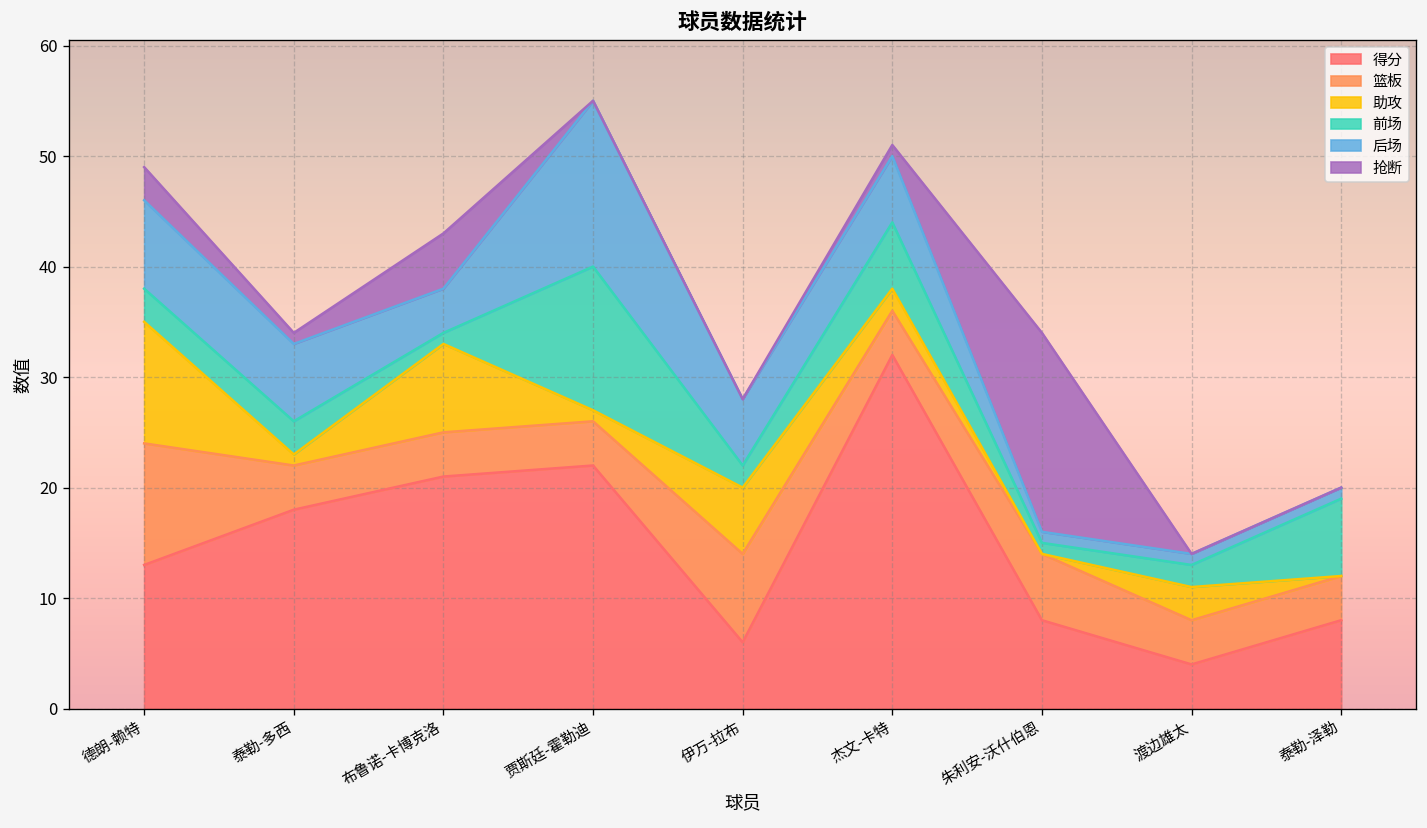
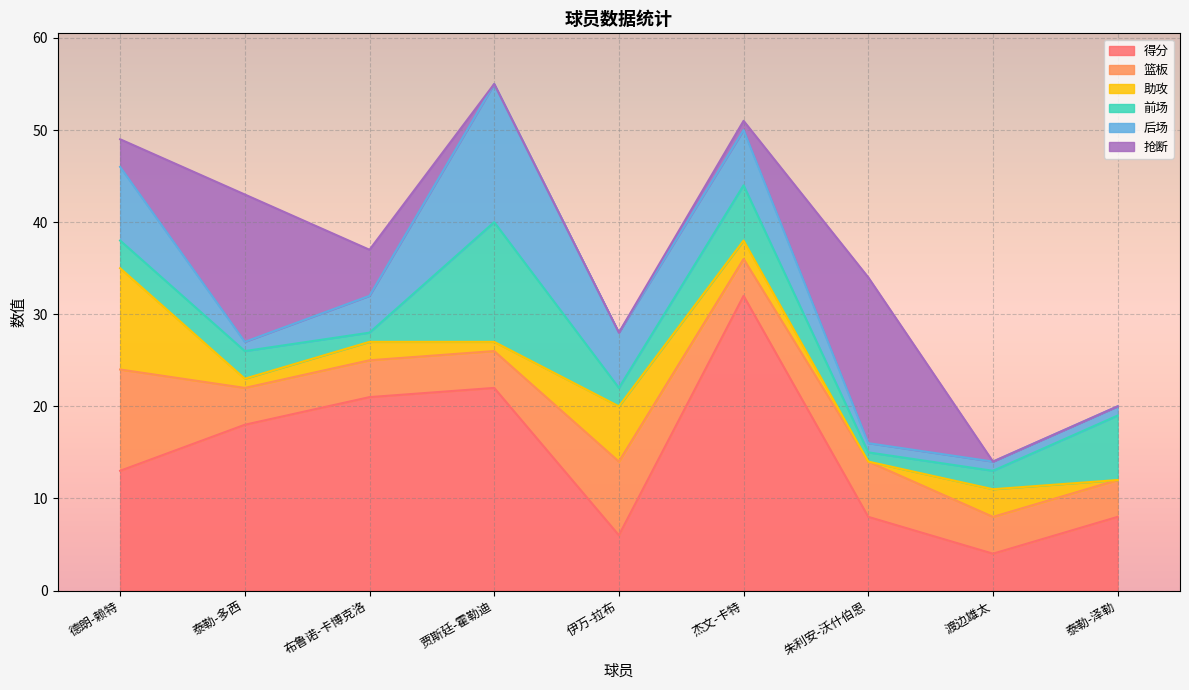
  {
    "助攻": {
      "德朗-赖特": 11,
      "泰勒-多西": 1,
-     "布鲁诺-卡博克洛": 8,
+     "布鲁诺-卡博克洛": 2,
      "贾斯廷-霍勒迪": 1,
      "伊万-拉布": 6,
      "杰文-卡特": 2,
      "渡边雄太": 3
    },
    "前场": {
      "德朗-赖特": 3,
      "泰勒-多西": 3,
      "布鲁诺-卡博克洛": 1,
      "贾斯廷-霍勒迪": 13,
      "伊万-拉布": 2,
      "杰文-卡特": 6,
      "朱利安-沃什伯恩": 1,
      "渡边雄太": 2,
      "泰勒-泽勒": 7
    },
    "后场": {
      "德朗-赖特": 8,
-     "泰勒-多西": 7,
+     "泰勒-多西": 1,
      "布鲁诺-卡博克洛": 4,
      "杰文-卡特": 6,
      "朱利安-沃什伯恩": 1
    },
    "抢断": {
      "德朗-赖特": 3,
-     "泰勒-多西": 1,
+     "泰勒-多西": 16,
      "布鲁诺-卡博克洛": 5,
      "杰文-卡特": 1,
      "朱利安-沃什伯恩": 18
    }
  }
